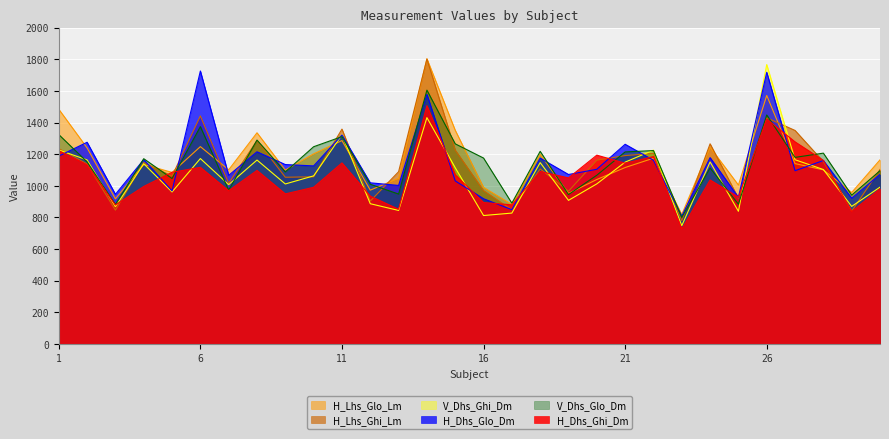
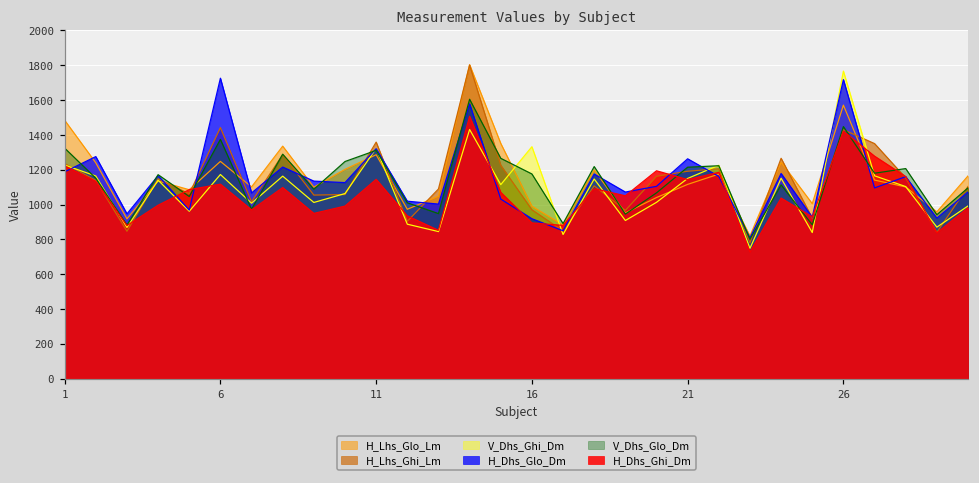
  {
    "H_Lhs_Glo_Lm": {
      "1": 1480,
      "6": 1250,
      "11": 1290,
      "16": 990,
      "21": 1120,
      "26": 1570
    },
    "H_Lhs_Ghi_Lm": {
      "6": 1440,
      "11": 1360,
      "16": 970,
      "21": 1190
    },
    "V_Dhs_Ghi_Dm": {
      "6": 1170,
-     "16": 810,
+     "16": 1330,
      "26": 1770
    },
    "H_Dhs_Glo_Dm": {
      "1": 1190,
      "6": 1730,
      "16": 920,
      "21": 1260,
      "26": 1720
    },
    "V_Dhs_Glo_Dm": {
      "1": 1320,
      "6": 1370,
      "16": 1180,
      "21": 1210,
      "26": 1450
    },
    "H_Dhs_Ghi_Dm": {
      "6": 1120,
      "11": 1140,
      "16": 890
    }
  }
